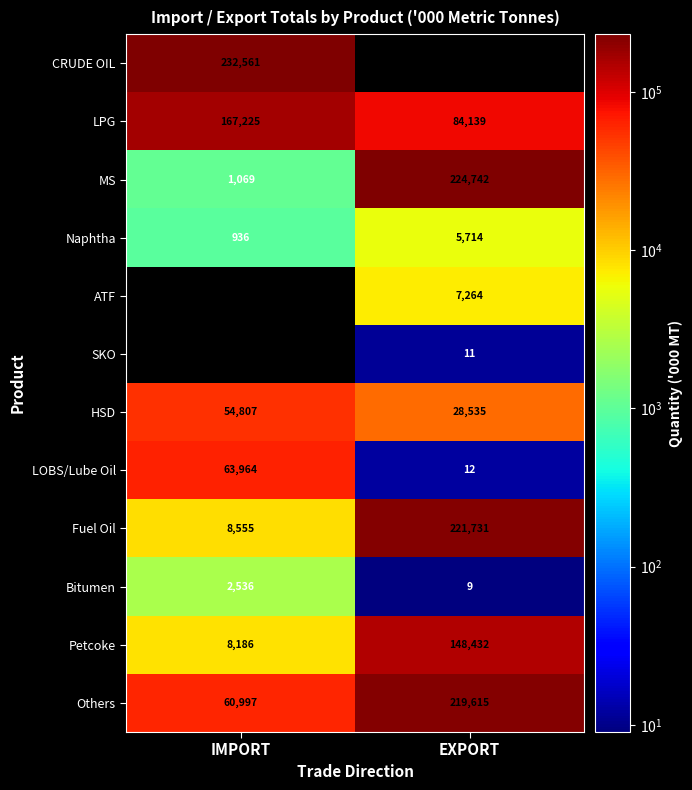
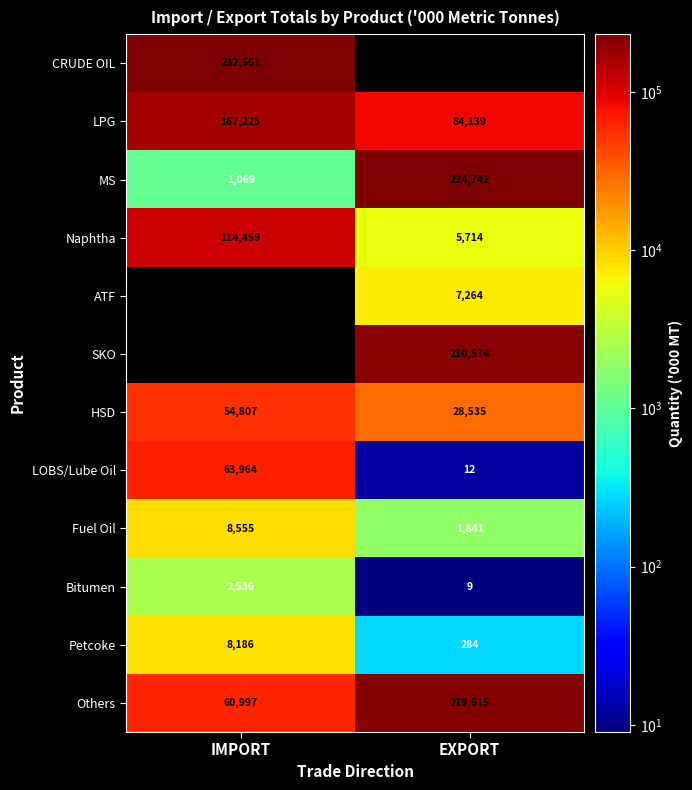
  {
    "CRUDE OIL": {
      "IMPORT": "232,561"
    },
    "LPG": {
      "IMPORT": "167,225",
      "EXPORT": "84,139"
    },
    "MS": {
      "IMPORT": "1,069",
      "EXPORT": "224,742"
    },
    "Naphtha": {
-     "IMPORT": "936",
+     "IMPORT": "114,459",
      "EXPORT": "5,714"
    },
    "ATF": {
      "EXPORT": "7,264"
    },
    "SKO": {
-     "EXPORT": "11"
+     "EXPORT": "210,574"
    },
    "HSD": {
      "IMPORT": "54,807",
      "EXPORT": "28,535"
    },
    "LOBS/Lube Oil": {
      "IMPORT": "63,964",
      "EXPORT": "12"
    },
    "Fuel Oil": {
      "IMPORT": "8,555",
-     "EXPORT": "221,731"
+     "EXPORT": "1,841"
    },
    "Bitumen": {
      "IMPORT": "2,536",
      "EXPORT": "9"
    },
    "Petcoke": {
      "IMPORT": "8,186",
-     "EXPORT": "148,432"
+     "EXPORT": "284"
    },
    "Others": {
      "IMPORT": "60,997",
      "EXPORT": "219,615"
    }
  }
